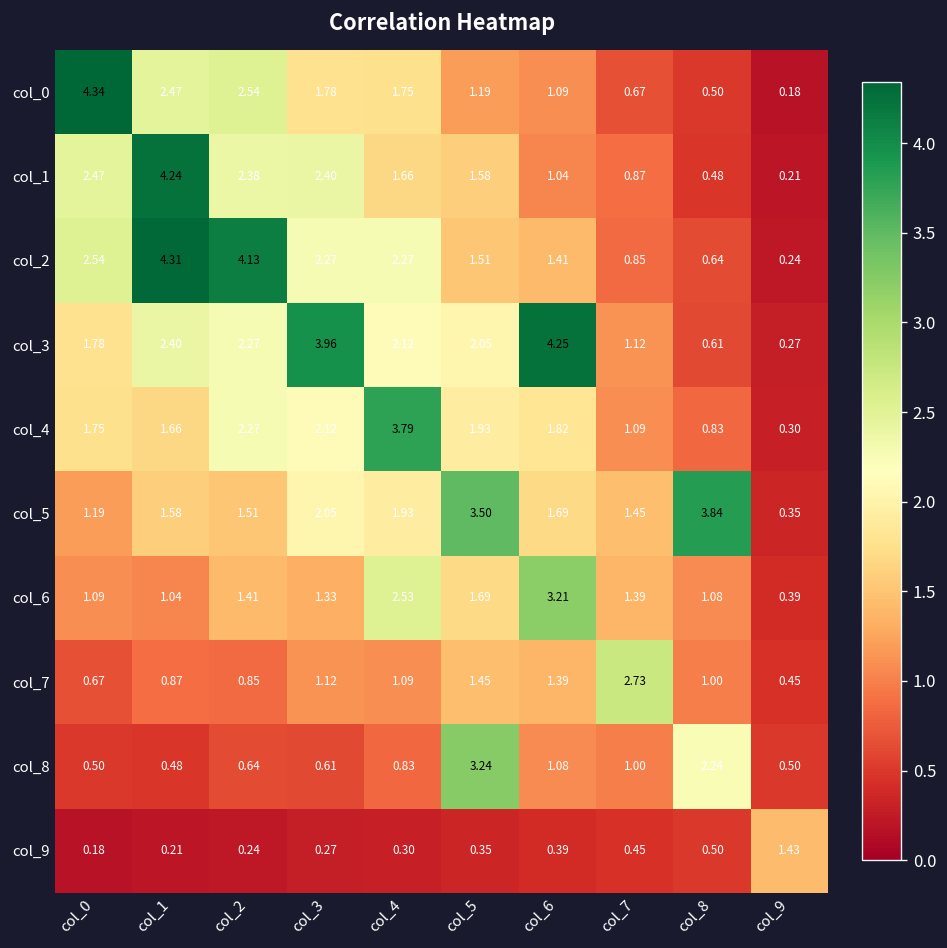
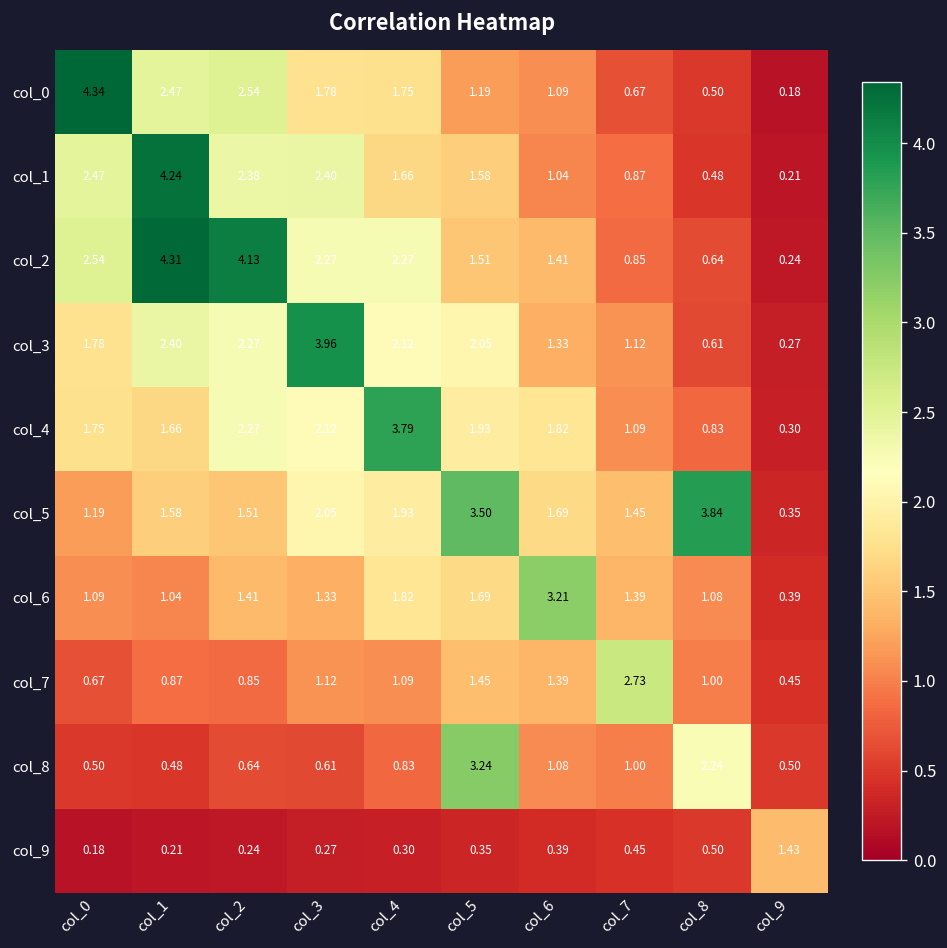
  {
    "col_0": {
      "col_0": 4.34,
      "col_1": 2.47,
      "col_2": 2.54,
      "col_3": 1.78,
      "col_4": 1.75,
      "col_5": 1.19,
      "col_6": 1.09,
      "col_7": 0.67,
      "col_8": 0.50,
      "col_9": 0.18
    },
    "col_1": {
      "col_0": 2.47,
      "col_1": 4.24,
      "col_2": 2.38,
      "col_3": 2.40,
      "col_4": 1.66,
      "col_5": 1.58,
      "col_6": 1.04,
      "col_7": 0.87,
      "col_8": 0.48,
      "col_9": 0.21
    },
    "col_2": {
      "col_0": 2.54,
      "col_1": 4.31,
      "col_2": 4.13,
      "col_3": 2.27,
      "col_4": 2.27,
      "col_5": 1.51,
      "col_6": 1.41,
      "col_7": 0.85,
      "col_8": 0.64,
      "col_9": 0.24
    },
    "col_3": {
      "col_0": 1.78,
      "col_1": 2.40,
      "col_2": 2.27,
      "col_3": 3.96,
      "col_4": 2.12,
      "col_5": 2.05,
-     "col_6": 4.25,
+     "col_6": 1.33,
      "col_7": 1.12,
      "col_8": 0.61,
      "col_9": 0.27
    },
    "col_4": {
      "col_0": 1.75,
      "col_1": 1.66,
      "col_2": 2.27,
      "col_3": 2.12,
      "col_4": 3.79,
      "col_5": 1.93,
      "col_6": 1.82,
      "col_7": 1.09,
      "col_8": 0.83,
      "col_9": 0.30
    },
    "col_5": {
      "col_0": 1.19,
      "col_1": 1.58,
      "col_2": 1.51,
      "col_3": 2.05,
      "col_4": 1.93,
      "col_5": 3.50,
      "col_6": 1.69,
      "col_7": 1.45,
      "col_8": 3.84,
      "col_9": 0.35
    },
    "col_6": {
      "col_0": 1.09,
      "col_1": 1.04,
      "col_2": 1.41,
      "col_3": 1.33,
-     "col_4": 2.53,
+     "col_4": 1.82,
      "col_5": 1.69,
      "col_6": 3.21,
      "col_7": 1.39,
      "col_8": 1.08,
      "col_9": 0.39
    },
    "col_7": {
      "col_0": 0.67,
      "col_1": 0.87,
      "col_2": 0.85,
      "col_3": 1.12,
      "col_4": 1.09,
      "col_5": 1.45,
      "col_6": 1.39,
      "col_7": 2.73,
      "col_8": 1.00,
      "col_9": 0.45
    },
    "col_8": {
      "col_0": 0.50,
      "col_1": 0.48,
      "col_2": 0.64,
      "col_3": 0.61,
      "col_4": 0.83,
      "col_5": 3.24,
      "col_6": 1.08,
      "col_7": 1.00,
      "col_8": 2.24,
      "col_9": 0.50
    },
    "col_9": {
      "col_0": 0.18,
      "col_1": 0.21,
      "col_2": 0.24,
      "col_3": 0.27,
      "col_4": 0.30,
      "col_5": 0.35,
      "col_6": 0.39,
      "col_7": 0.45,
      "col_8": 0.50,
      "col_9": 1.43
    }
  }
